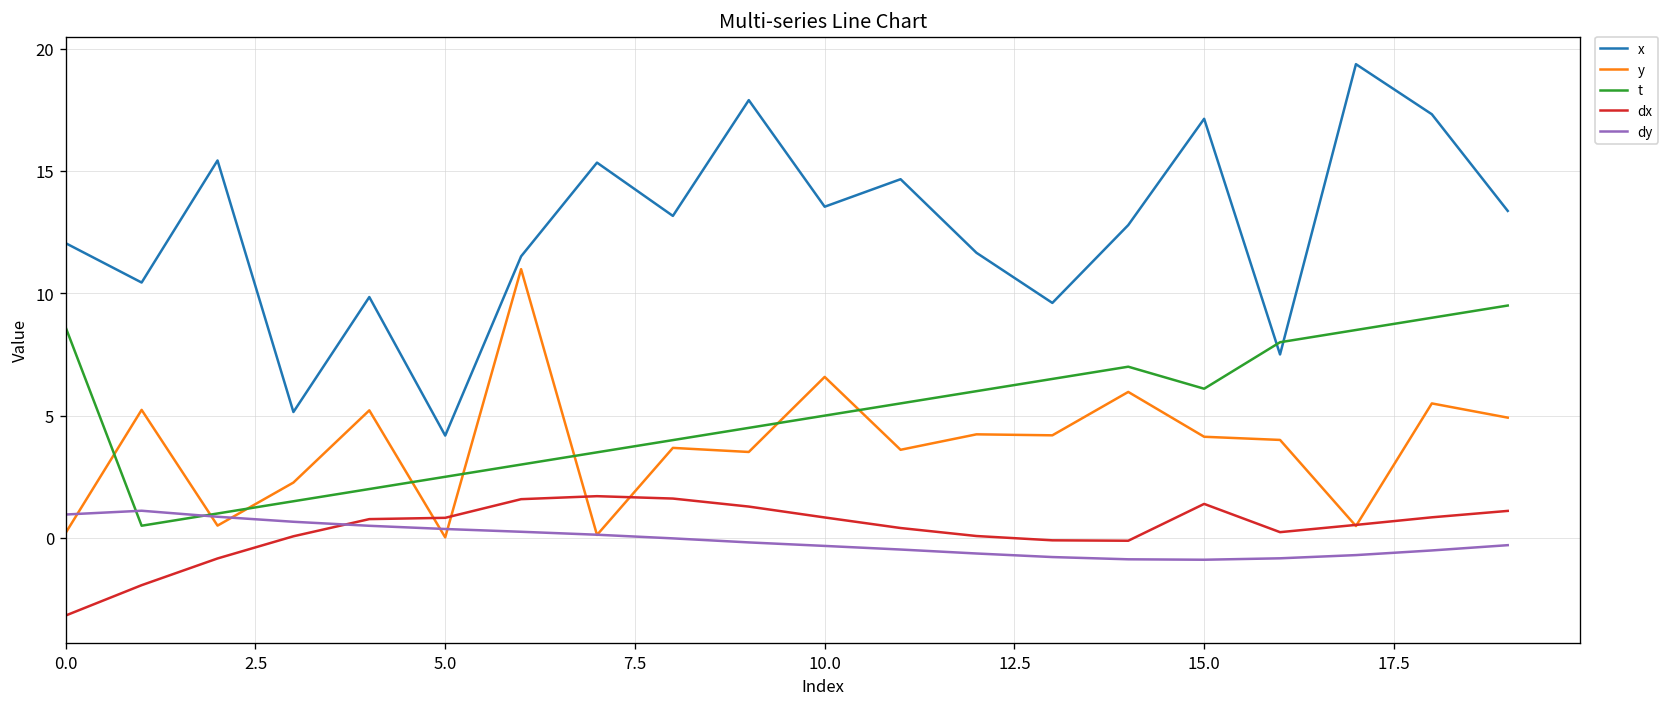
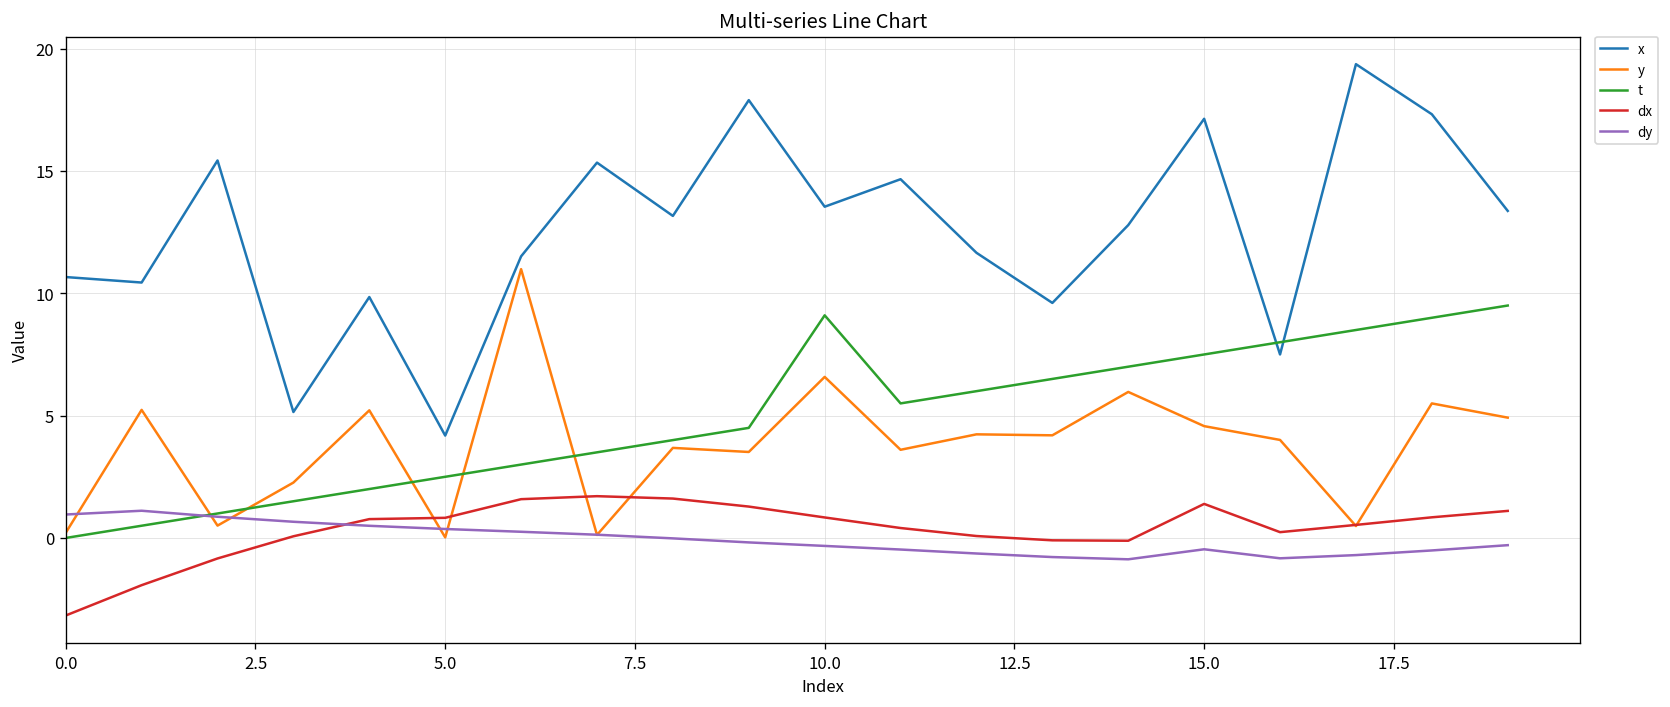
  {
    "x": {
-     "0.0": 12.0,
+     "0.0": 10.7,
      "5.0": 4.2,
      "10.0": 13.5,
      "15.0": 17.1
    },
    "y": {
      "0.0": 0.2,
      "5.0": 0.0,
      "10.0": 6.6,
-     "15.0": 4.1
+     "15.0": 4.6
    },
    "t": {
-     "0.0": 8.6,
+     "0.0": 0.0,
      "5.0": 2.5,
-     "10.0": 5.0,
-     "15.0": 6.1
+     "10.0": 9.1,
+     "15.0": 7.5
    },
    "dx": {
      "0.0": -3.2,
      "5.0": 0.8,
      "10.0": 0.8,
      "15.0": 1.4
    },
    "dy": {
      "0.0": 1.0,
      "5.0": 0.4,
      "10.0": -0.3,
-     "15.0": -0.9
+     "15.0": -0.5
    }
  }
